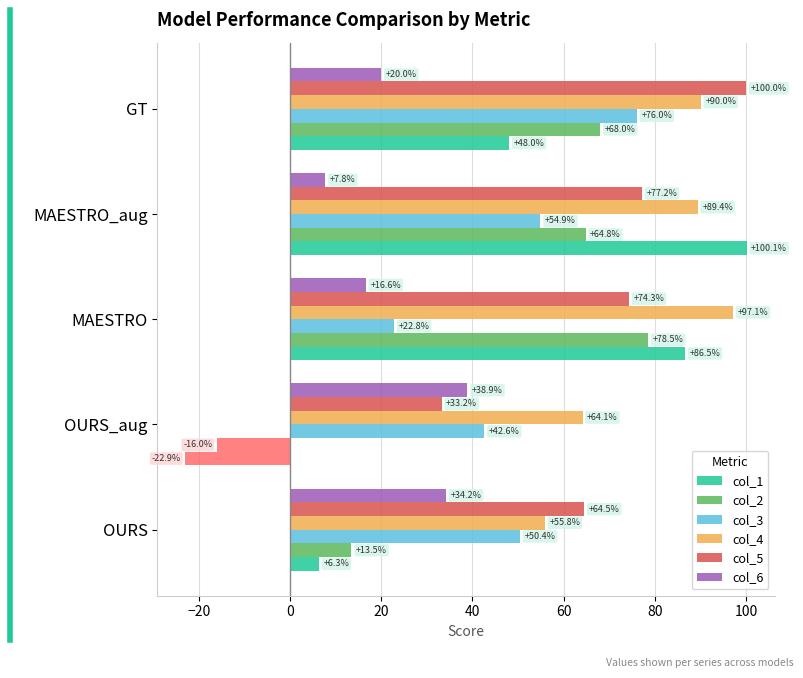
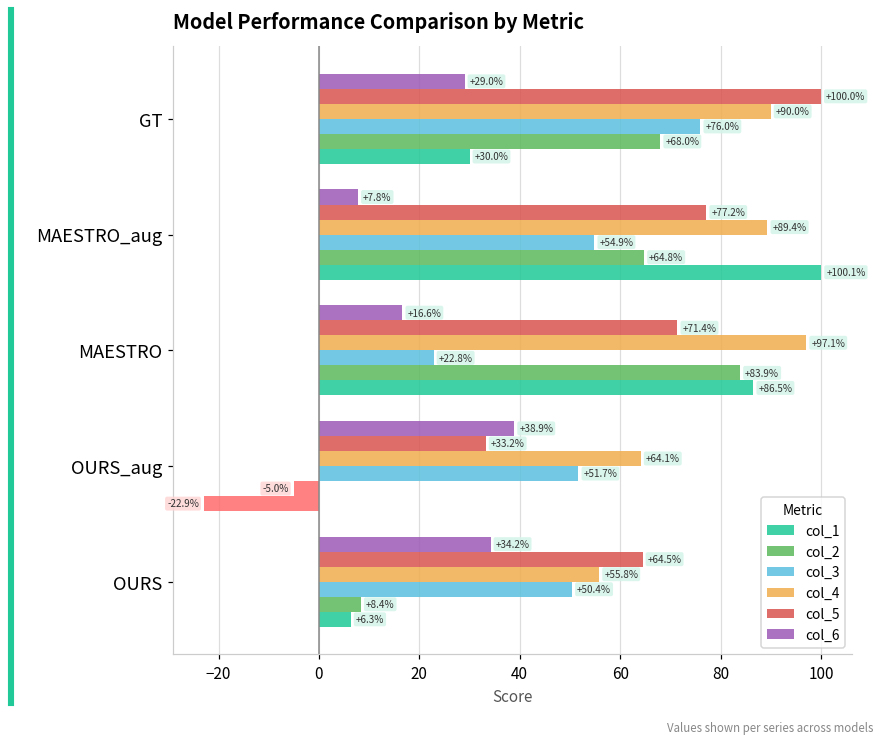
  {
    "col_1": {
-     "GT": "+48.0%"
+     "GT": "+30.0%"
    },
    "col_2": {
-     "MAESTRO": "+78.5%",
-     "OURS_aug": "-16.0%",
-     "OURS": "+13.5%"
+     "MAESTRO": "+83.9%",
+     "OURS_aug": "-5.0%",
+     "OURS": "+8.4%"
    },
    "col_3": {
-     "OURS_aug": "+42.6%"
+     "OURS_aug": "+51.7%"
    },
    "col_5": {
-     "MAESTRO": "+74.3%"
+     "MAESTRO": "+71.4%"
    },
    "col_6": {
-     "GT": "+20.0%"
+     "GT": "+29.0%"
    }
  }
